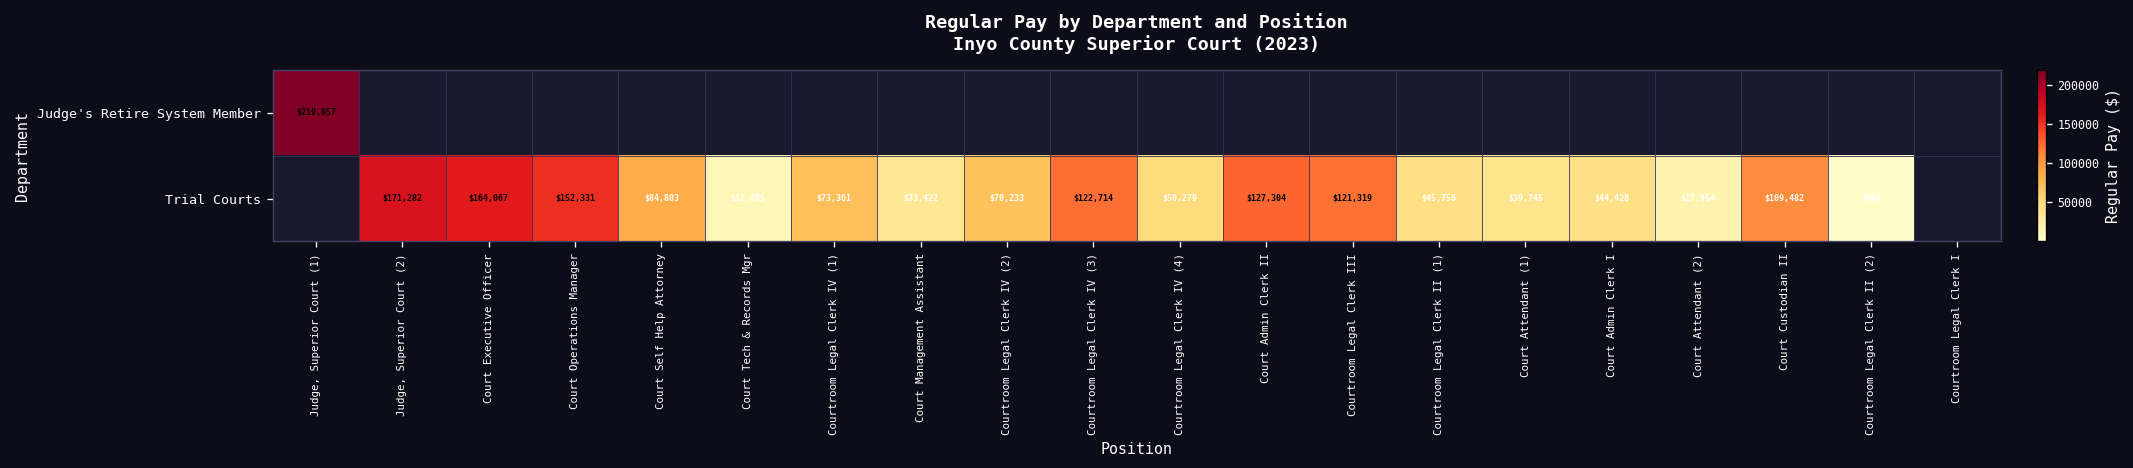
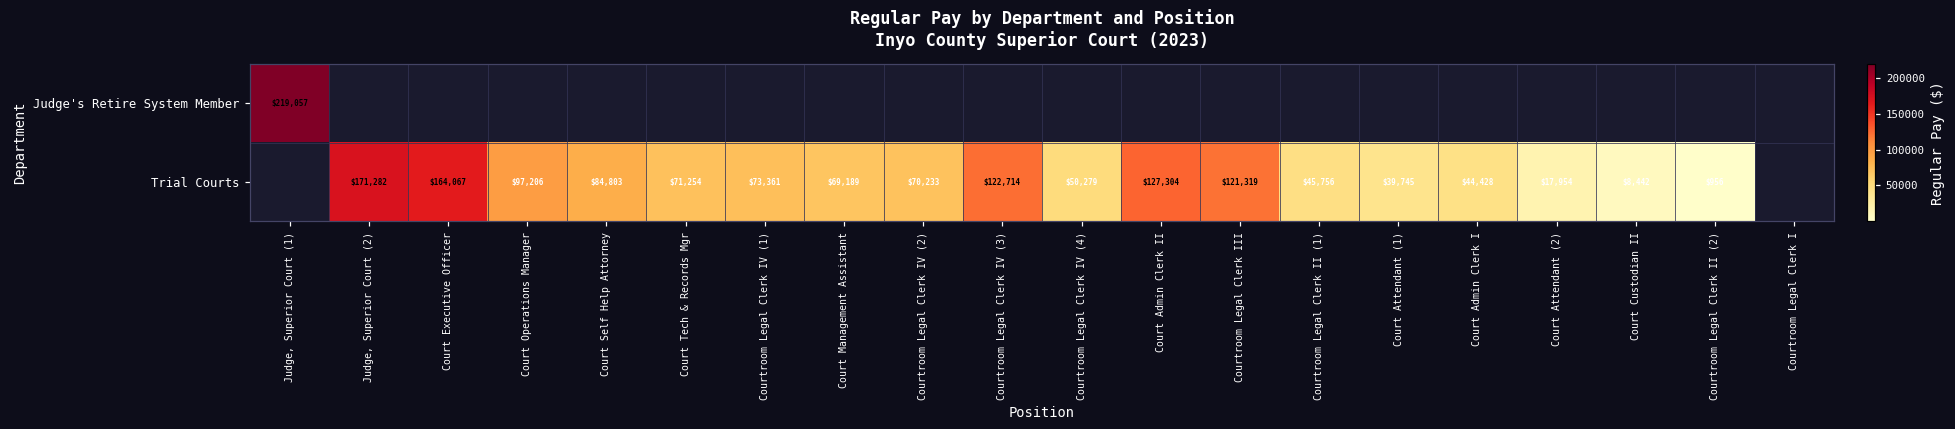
  {
    "Judge's Retire System Member": {
      "Judge, Superior Court (1)": "$219,057"
    },
    "Trial Courts": {
      "Judge, Superior Court (2)": "$171,282",
      "Court Executive Officer": "$164,067",
-     "Court Operations Manager": "$152,331",
+     "Court Operations Manager": "$97,206",
      "Court Self Help Attorney": "$84,803",
-     "Court Tech & Records Mgr": "$12,485",
+     "Court Tech & Records Mgr": "$71,254",
      "Courtroom Legal Clerk IV (1)": "$73,361",
-     "Court Management Assistant": "$33,422",
+     "Court Management Assistant": "$69,189",
      "Courtroom Legal Clerk IV (2)": "$70,233",
      "Courtroom Legal Clerk IV (3)": "$122,714",
      "Courtroom Legal Clerk IV (4)": "$50,279",
      "Court Admin Clerk II": "$127,304",
      "Courtroom Legal Clerk III": "$121,319",
      "Courtroom Legal Clerk II (1)": "$45,756",
      "Court Attendant (1)": "$39,745",
      "Court Admin Clerk I": "$44,428",
      "Court Attendant (2)": "$17,954",
-     "Court Custodian II": "$109,482",
+     "Court Custodian II": "$8,442",
      "Courtroom Legal Clerk II (2)": "$956"
    }
  }
